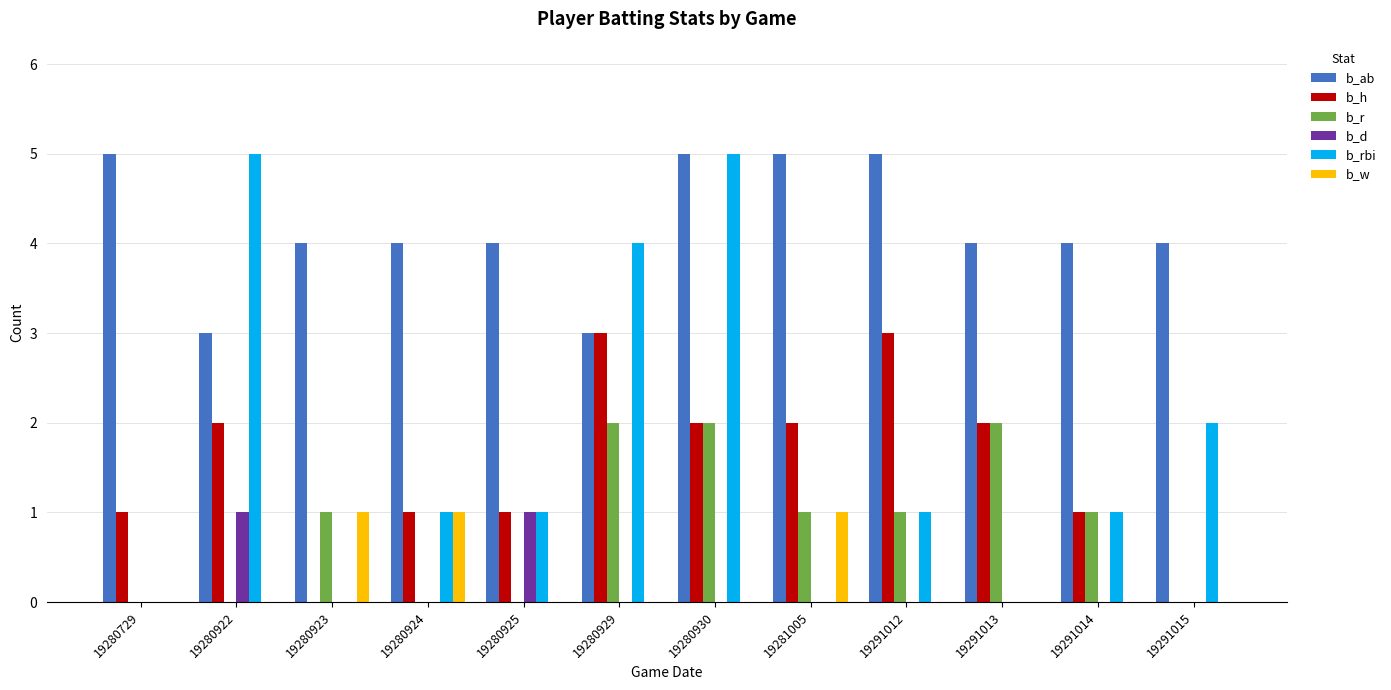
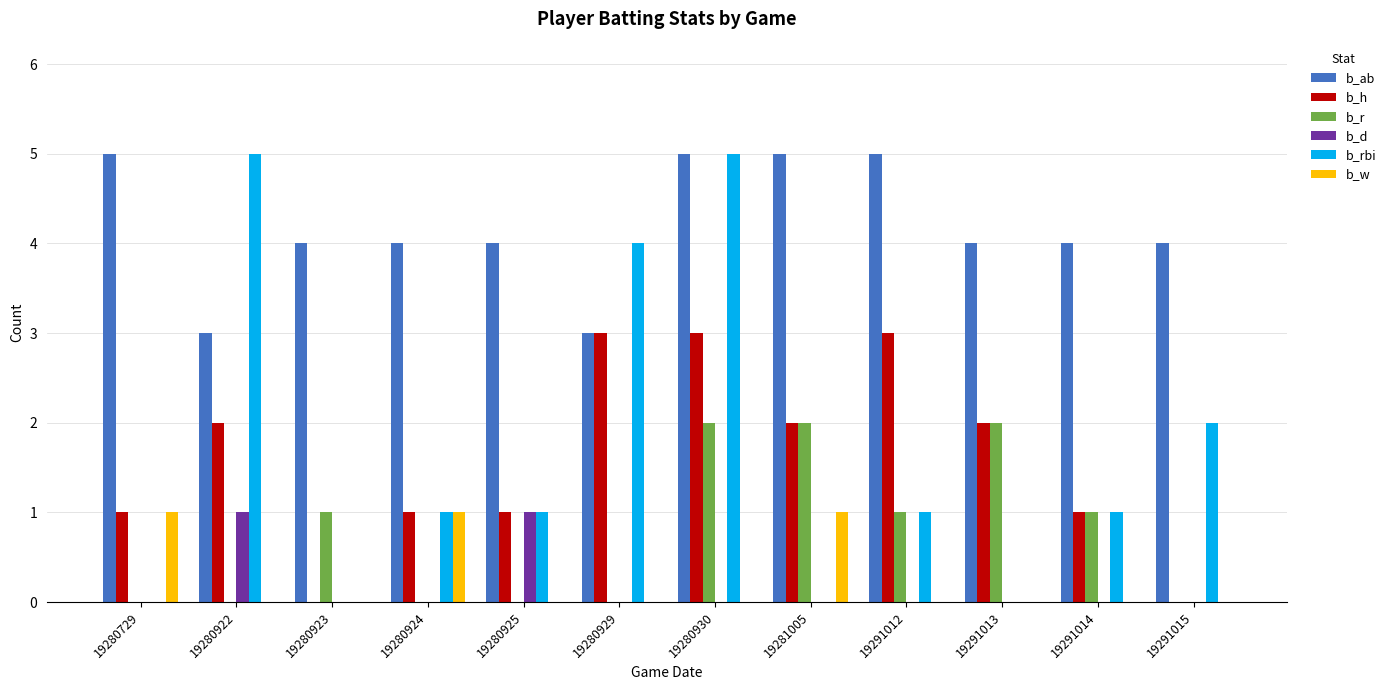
  {
    "b_ab": {
      "19280729": 5,
      "19280922": 3,
      "19280923": 4,
      "19280924": 4,
      "19280925": 4,
      "19280929": 3,
      "19280930": 5,
      "19281005": 5,
      "19291012": 5,
      "19291013": 4,
      "19291014": 4,
      "19291015": 4
    },
    "b_h": {
      "19280729": 1,
      "19280922": 2,
      "19280923": 0,
      "19280924": 1,
      "19280925": 1,
      "19280929": 3,
-     "19280930": 2,
+     "19280930": 3,
      "19281005": 2,
      "19291012": 3,
      "19291013": 2,
      "19291014": 1,
      "19291015": 0
    },
    "b_r": {
      "19280729": 0,
      "19280922": 0,
      "19280923": 1,
      "19280924": 0,
      "19280925": 0,
-     "19280929": 2,
+     "19280929": 0,
      "19280930": 2,
-     "19281005": 1,
+     "19281005": 2,
      "19291012": 1,
      "19291013": 2,
      "19291014": 1,
      "19291015": 0
    },
    "b_d": {
      "19280729": 0,
      "19280922": 1,
      "19280923": 0,
      "19280924": 0,
      "19280925": 1,
      "19280929": 0,
      "19280930": 0,
      "19281005": 0,
      "19291012": 0,
      "19291013": 0,
      "19291014": 0,
      "19291015": 0
    },
    "b_rbi": {
      "19280729": 0,
      "19280922": 5,
      "19280923": 0,
      "19280924": 1,
      "19280925": 1,
      "19280929": 4,
      "19280930": 5,
      "19281005": 0,
      "19291012": 1,
      "19291013": 0,
      "19291014": 1,
      "19291015": 2
    },
    "b_w": {
-     "19280729": 0,
+     "19280729": 1,
      "19280922": 0,
-     "19280923": 1,
+     "19280923": 0,
      "19280924": 1,
      "19280925": 0,
      "19280929": 0,
      "19280930": 0,
      "19281005": 1,
      "19291012": 0,
      "19291013": 0,
      "19291014": 0,
      "19291015": 0
    }
  }
